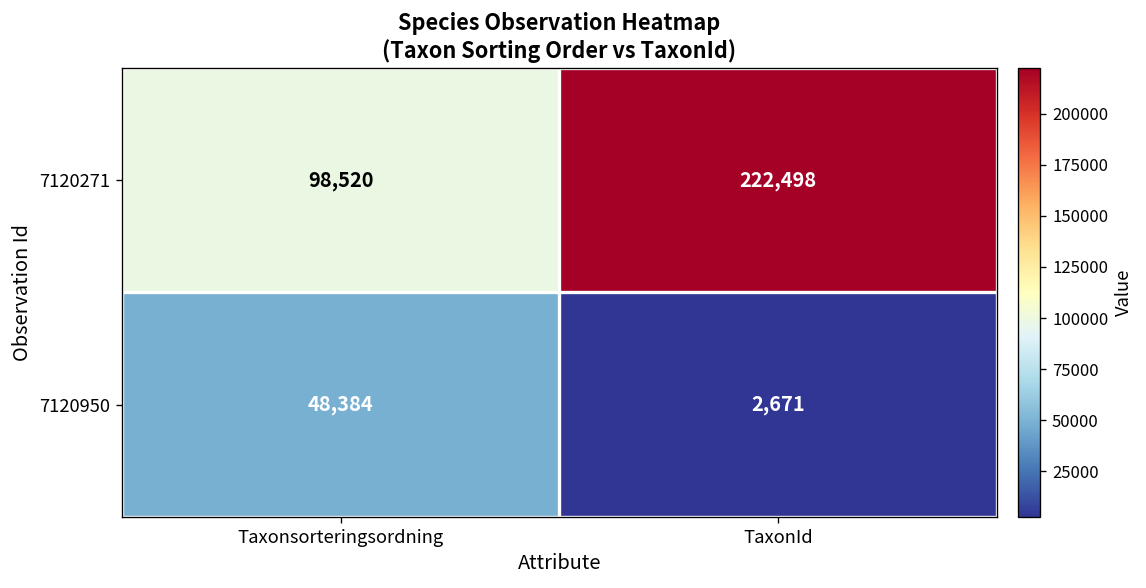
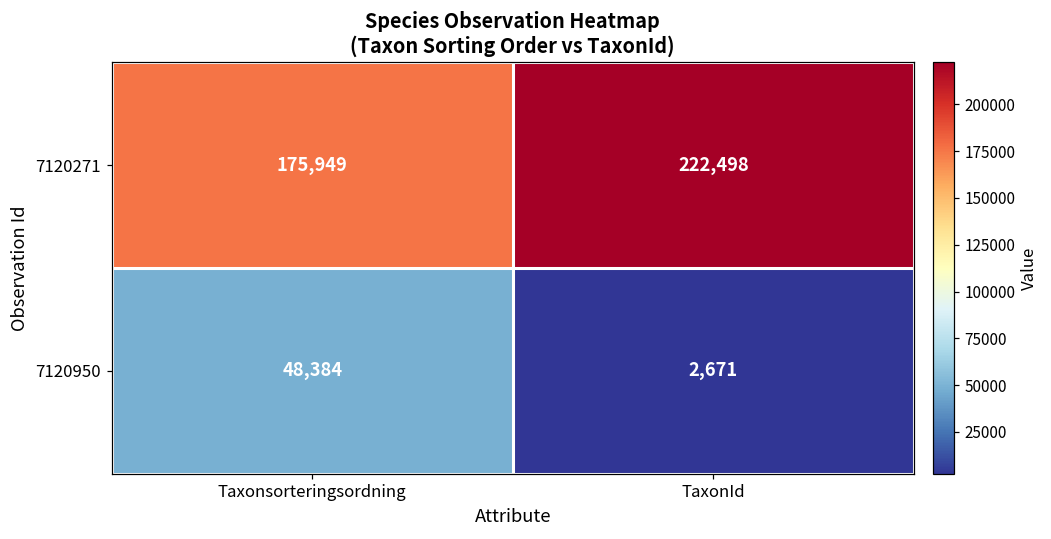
  {
    "7120271": {
-     "Taxonsorteringsordning": "98,520",
+     "Taxonsorteringsordning": "175,949",
      "TaxonId": "222,498"
    },
    "7120950": {
      "Taxonsorteringsordning": "48,384",
      "TaxonId": "2,671"
    }
  }
